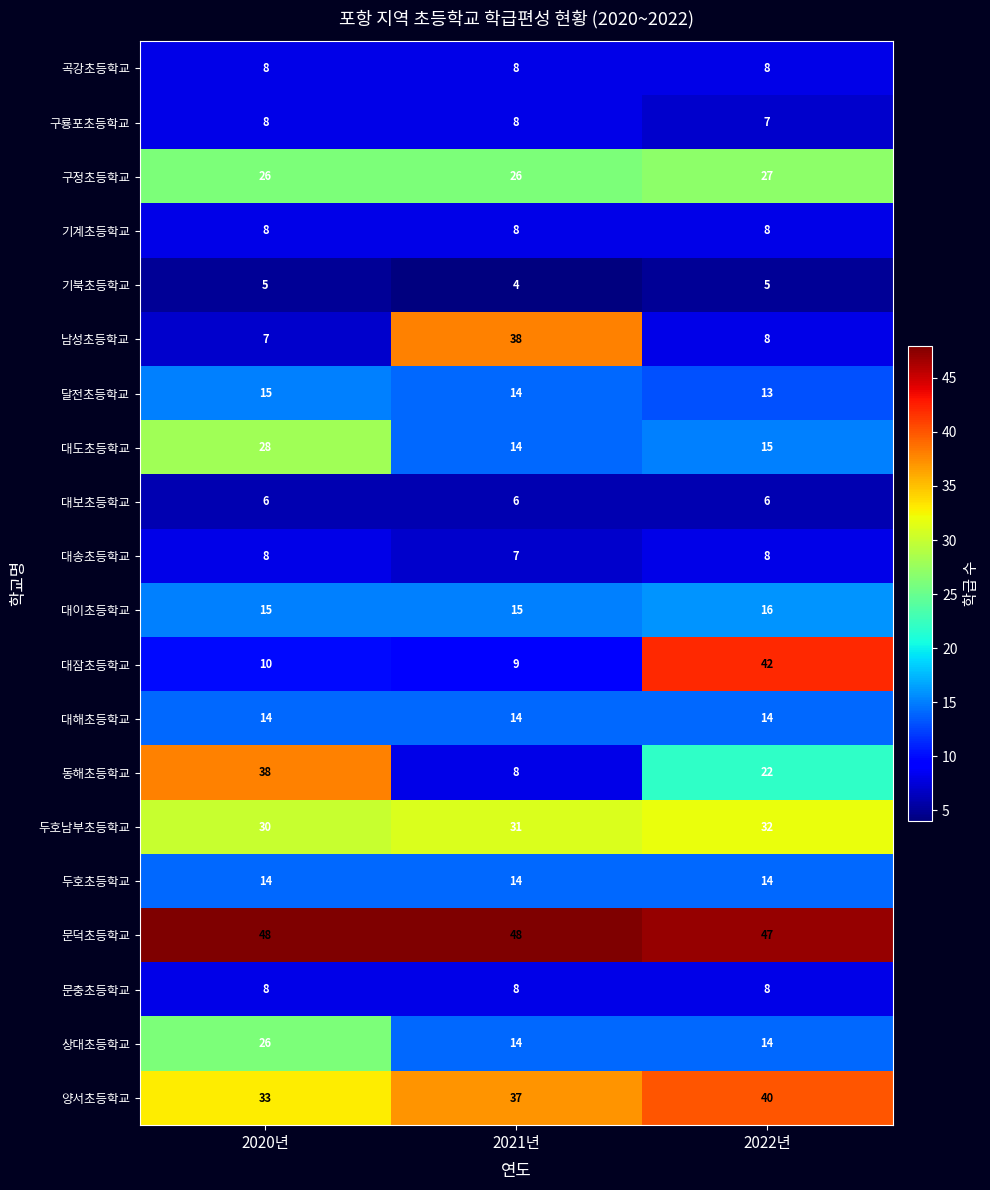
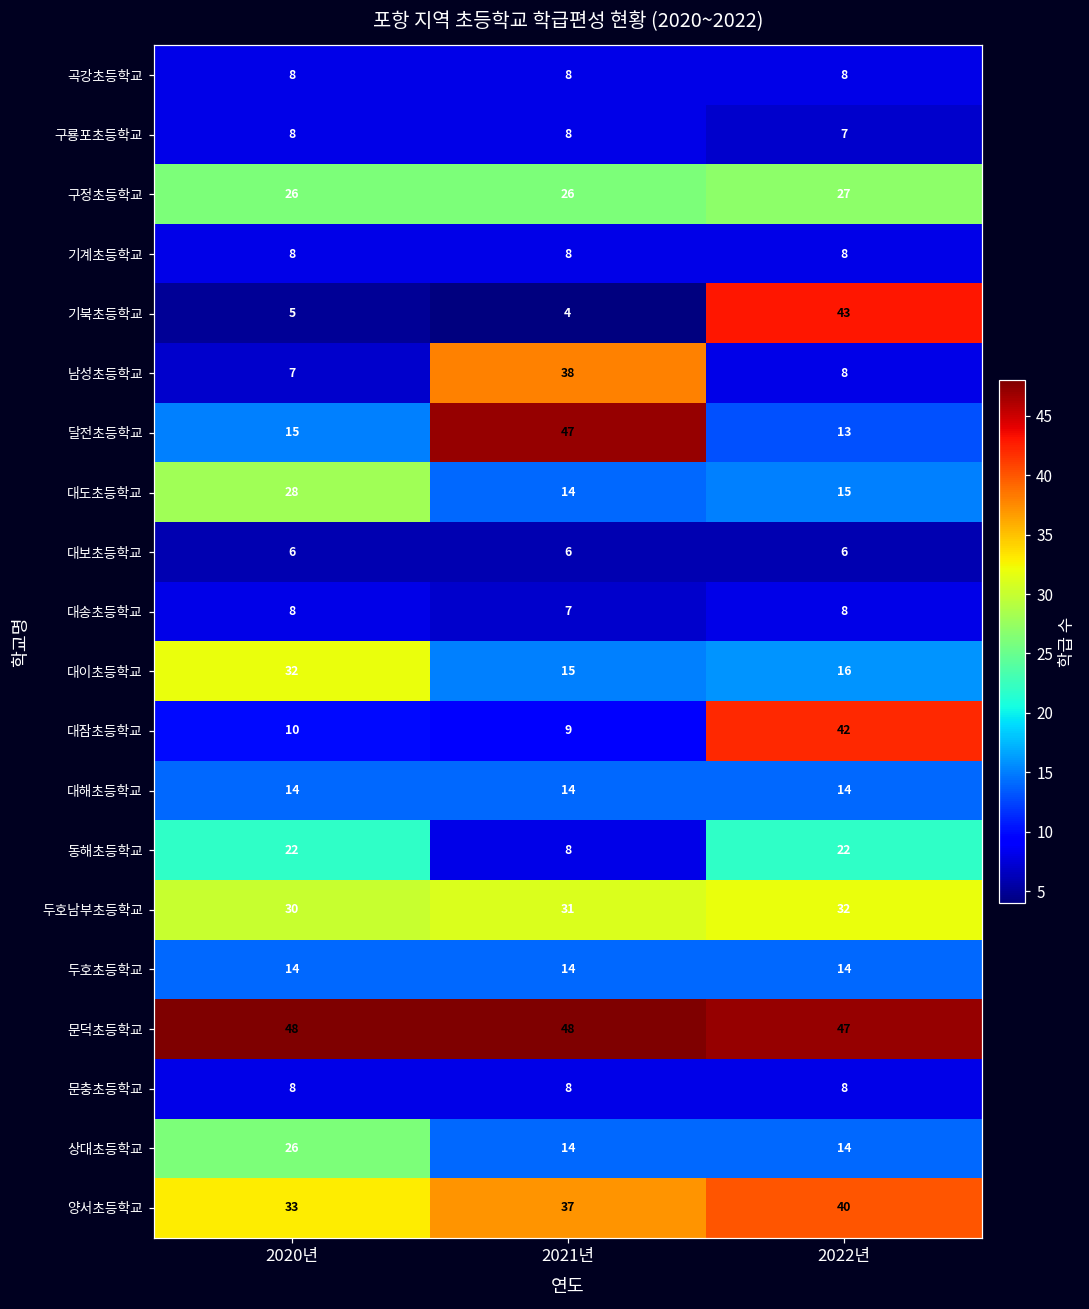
  {
    "곡강초등학교": {
      "2020년": 8,
      "2021년": 8,
      "2022년": 8
    },
    "구룡포초등학교": {
      "2020년": 8,
      "2021년": 8,
      "2022년": 7
    },
    "구정초등학교": {
      "2020년": 26,
      "2021년": 26,
      "2022년": 27
    },
    "기계초등학교": {
      "2020년": 8,
      "2021년": 8,
      "2022년": 8
    },
    "기북초등학교": {
      "2020년": 5,
      "2021년": 4,
-     "2022년": 5
+     "2022년": 43
    },
    "남성초등학교": {
      "2020년": 7,
      "2021년": 38,
      "2022년": 8
    },
    "달전초등학교": {
      "2020년": 15,
-     "2021년": 14,
+     "2021년": 47,
      "2022년": 13
    },
    "대도초등학교": {
      "2020년": 28,
      "2021년": 14,
      "2022년": 15
    },
    "대보초등학교": {
      "2020년": 6,
      "2021년": 6,
      "2022년": 6
    },
    "대송초등학교": {
      "2020년": 8,
      "2021년": 7,
      "2022년": 8
    },
    "대이초등학교": {
-     "2020년": 15,
+     "2020년": 32,
      "2021년": 15,
      "2022년": 16
    },
    "대잠초등학교": {
      "2020년": 10,
      "2021년": 9,
      "2022년": 42
    },
    "대해초등학교": {
      "2020년": 14,
      "2021년": 14,
      "2022년": 14
    },
    "동해초등학교": {
-     "2020년": 38,
+     "2020년": 22,
      "2021년": 8,
      "2022년": 22
    },
    "두호남부초등학교": {
      "2020년": 30,
      "2021년": 31,
      "2022년": 32
    },
    "두호초등학교": {
      "2020년": 14,
      "2021년": 14,
      "2022년": 14
    },
    "문덕초등학교": {
      "2020년": 48,
      "2021년": 48,
      "2022년": 47
    },
    "문충초등학교": {
      "2020년": 8,
      "2021년": 8,
      "2022년": 8
    },
    "상대초등학교": {
      "2020년": 26,
      "2021년": 14,
      "2022년": 14
    },
    "양서초등학교": {
      "2020년": 33,
      "2021년": 37,
      "2022년": 40
    }
  }
